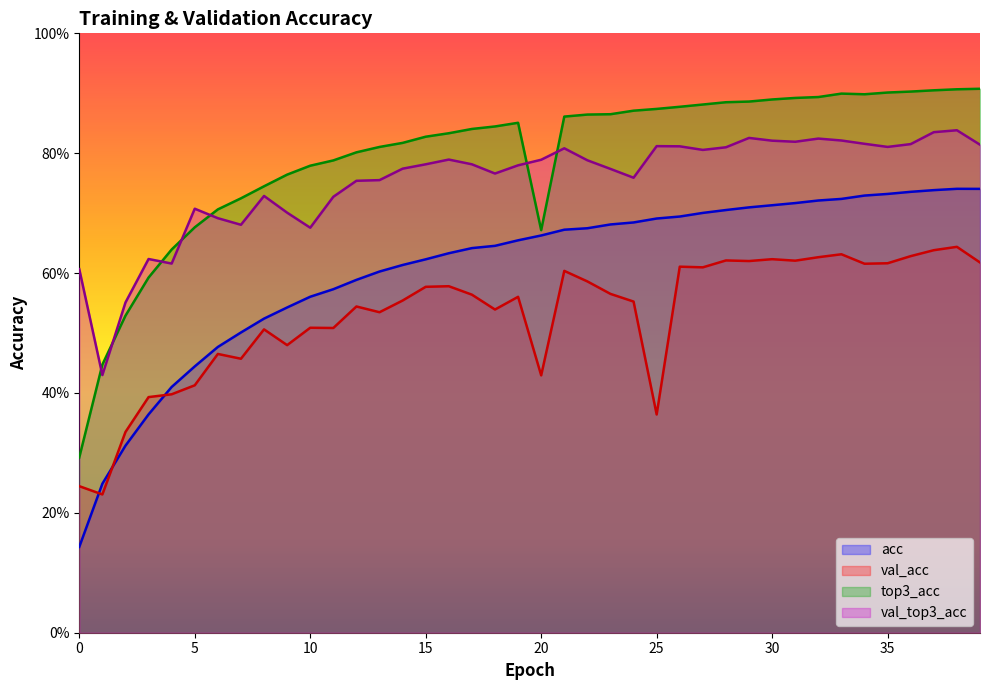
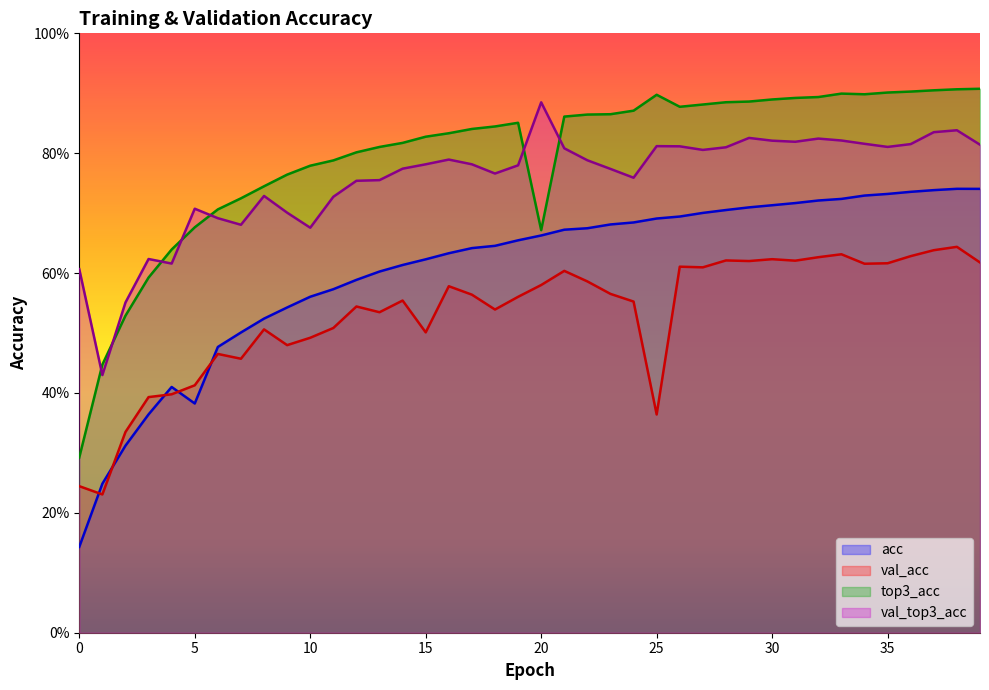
  {
    "acc": {
      "0": "14%",
-     "5": "44%",
+     "5": "38%",
      "10": "56%",
      "15": "62%",
      "20": "66%",
      "25": "69%",
      "30": "71%",
      "35": "73%"
    },
    "val_acc": {
      "0": "24%",
      "5": "41%",
-     "10": "51%",
-     "15": "58%",
-     "20": "43%",
+     "10": "49%",
+     "15": "50%",
+     "20": "58%",
      "25": "36%",
      "30": "62%",
      "35": "62%"
    },
    "top3_acc": {
      "0": "29%",
      "5": "68%",
      "10": "78%",
      "15": "83%",
      "20": "67%",
-     "25": "87%",
+     "25": "90%",
      "30": "89%",
      "35": "90%"
    },
    "val_top3_acc": {
      "0": "61%",
      "5": "71%",
      "10": "68%",
      "15": "78%",
-     "20": "79%",
+     "20": "88%",
      "25": "81%",
      "30": "82%",
      "35": "81%"
    }
  }
